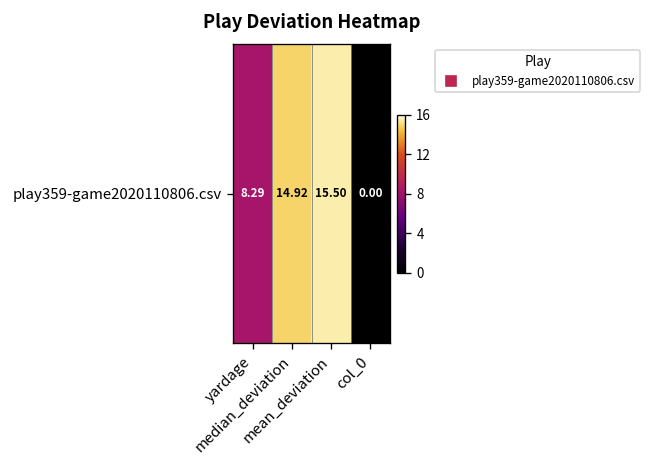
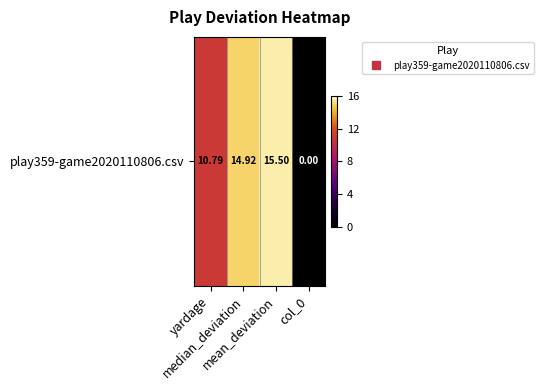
  {
    "play359-game2020110806.csv": {
-     "yardage": 8.29,
+     "yardage": 10.79,
      "median_deviation": 14.92,
      "mean_deviation": 15.50,
      "col_0": 0.00
    }
  }
